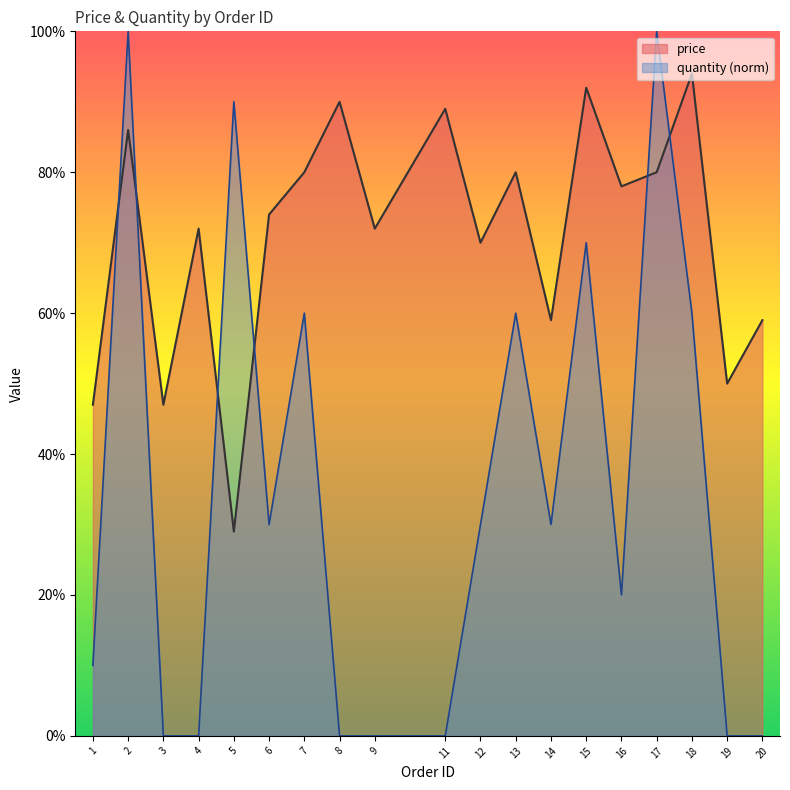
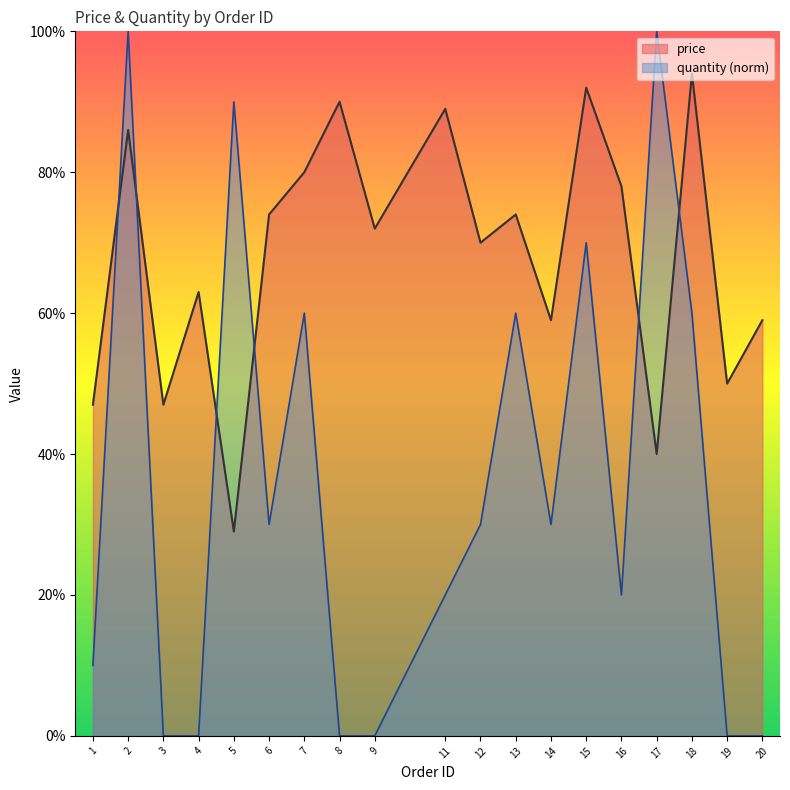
  {
    "price": {
      "1": "47%",
      "2": "86%",
      "3": "47%",
-     "4": "72%",
+     "4": "63%",
      "5": "29%",
      "6": "74%",
      "7": "80%",
      "8": "90%",
      "9": "72%",
      "11": "89%",
      "12": "70%",
-     "13": "80%",
+     "13": "74%",
      "14": "59%",
      "15": "92%",
      "16": "78%",
-     "17": "80%",
+     "17": "40%",
      "19": "50%",
      "20": "59%"
    },
    "quantity (norm)": {
      "1": "10%",
      "2": "100%",
      "3": "0%",
      "4": "0%",
      "5": "90%",
      "6": "30%",
      "7": "60%",
      "8": "0%",
      "9": "0%",
-     "11": "0%",
+     "11": "20%",
      "12": "30%",
      "13": "60%",
      "14": "30%",
      "15": "70%",
      "16": "20%",
      "17": "100%",
      "18": "60%",
      "19": "0%",
      "20": "0%"
    }
  }
